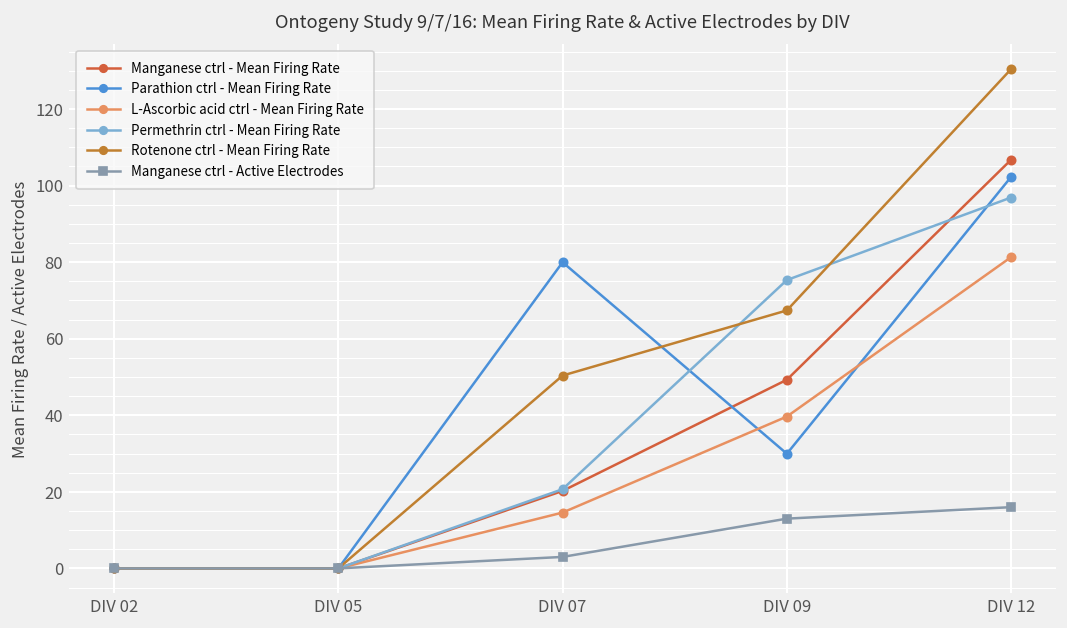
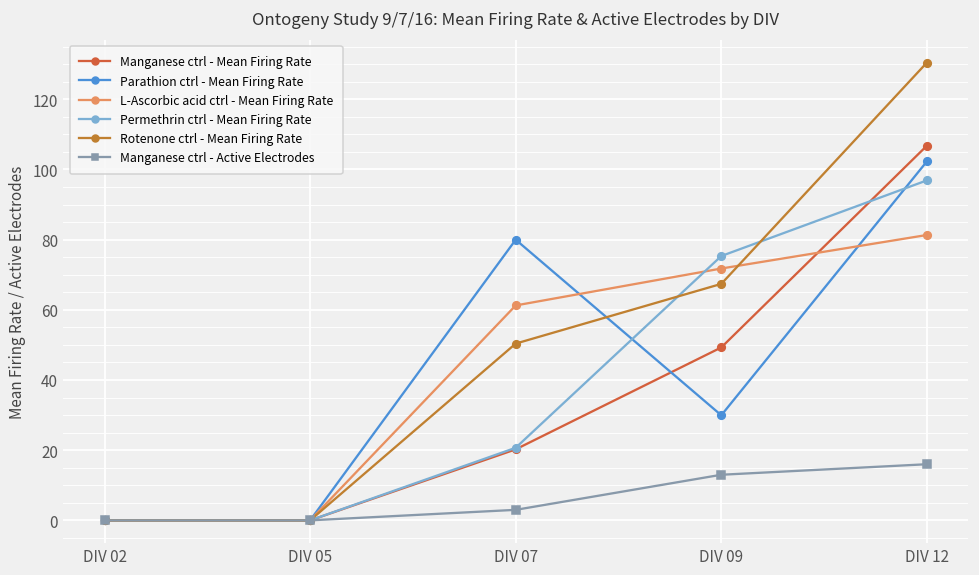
  {
    "L-Ascorbic acid ctrl - Mean Firing Rate": {
-     "DIV 07": 15,
-     "DIV 09": 40,
+     "DIV 07": 61,
+     "DIV 09": 72,
      "DIV 12": 81
    }
  }
